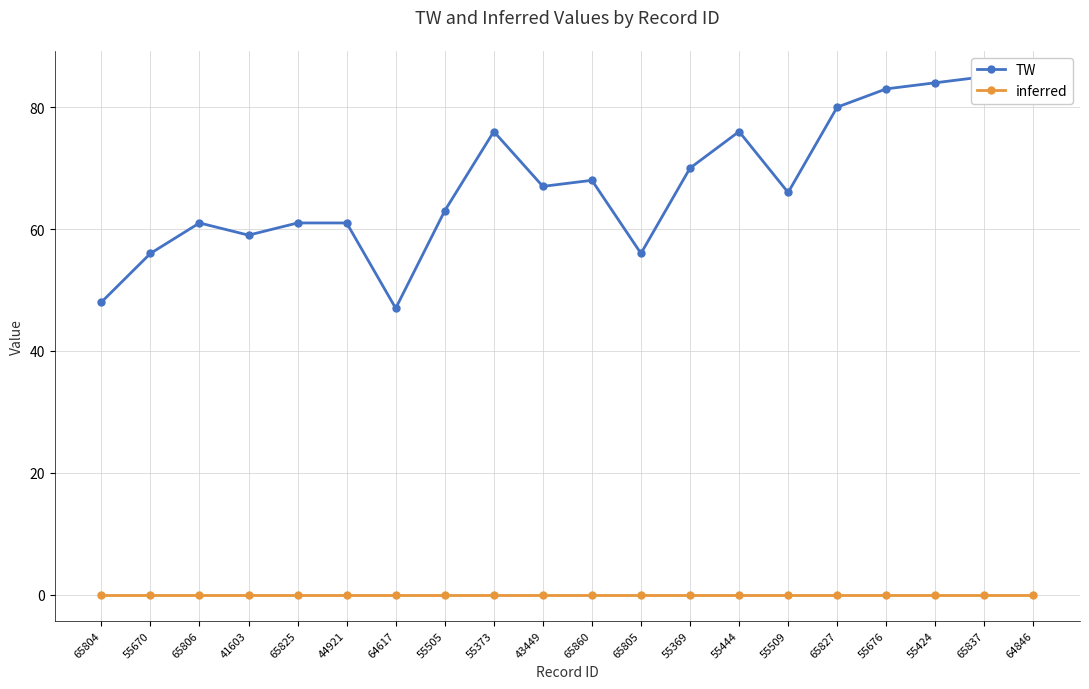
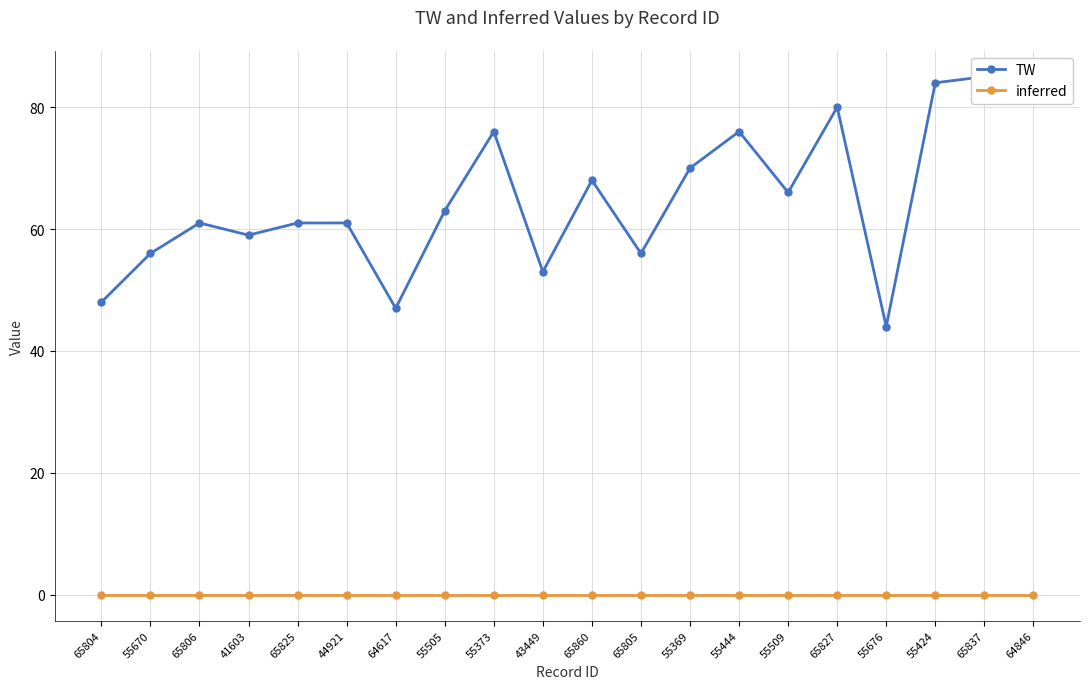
  {
    "TW": {
      "65804": 48,
      "55670": 56,
      "65806": 61,
      "41603": 59,
      "65825": 61,
      "44921": 61,
      "64617": 47,
      "55505": 63,
      "55373": 76,
-     "43449": 67,
+     "43449": 53,
      "65860": 68,
      "65805": 56,
      "55369": 70,
      "55444": 76,
      "55509": 66,
      "65827": 80,
-     "55676": 83,
+     "55676": 44,
      "55424": 84
    },
    "inferred": {
      "65804": 0,
      "55670": 0,
      "65806": 0,
      "41603": 0,
      "65825": 0,
      "44921": 0,
      "64617": 0,
      "55505": 0,
      "55373": 0,
      "43449": 0,
      "65860": 0,
      "65805": 0,
      "55369": 0,
      "55444": 0,
      "55509": 0,
      "65827": 0,
      "55676": 0,
      "55424": 0,
      "65837": 0,
      "64846": 0
    }
  }
